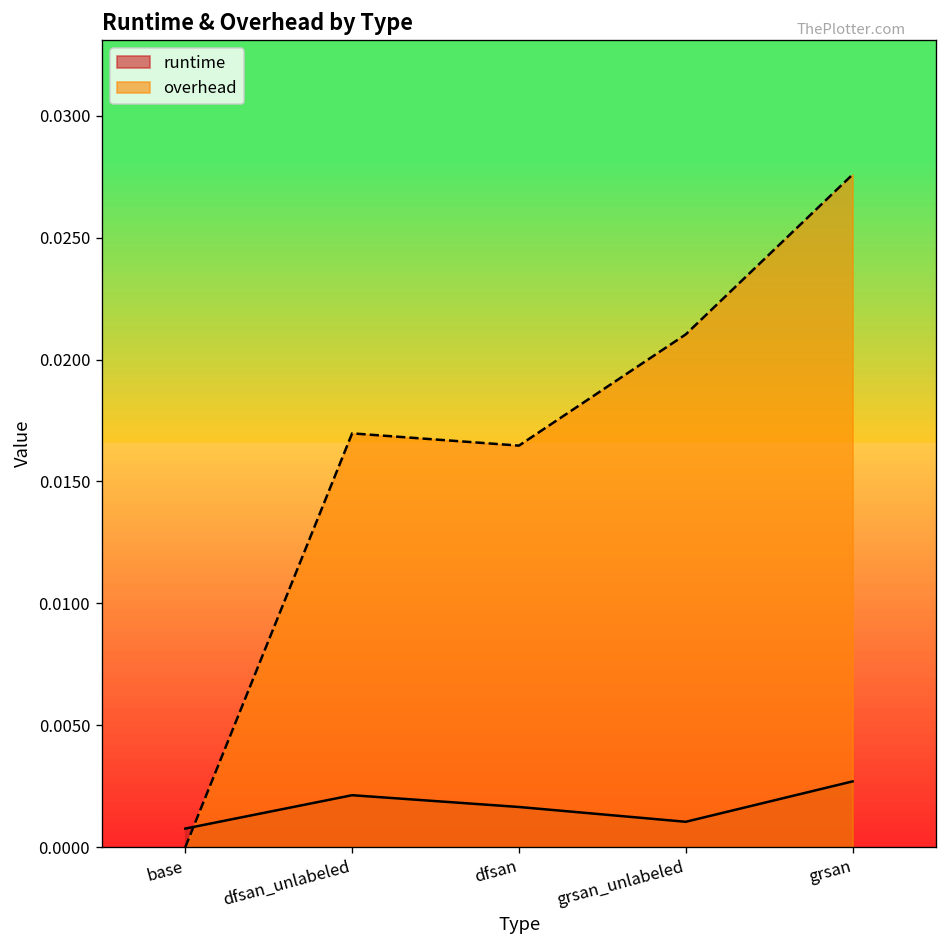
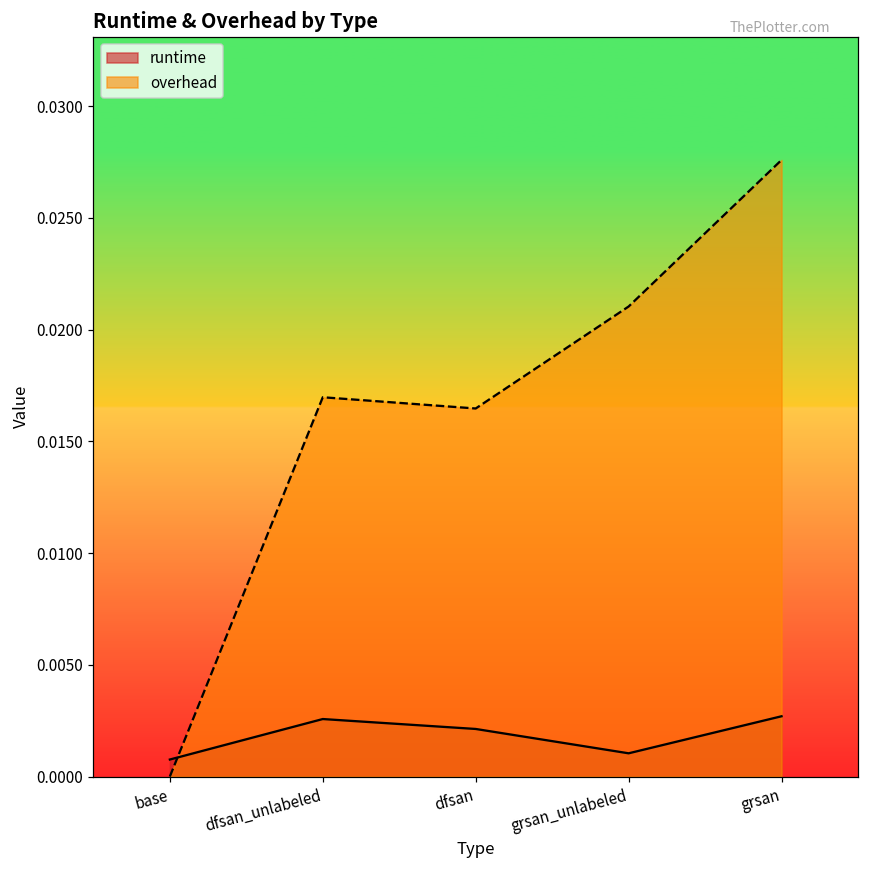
  {
    "runtime": {
      "base": 0.0008,
-     "dfsan_unlabeled": 0.0021,
-     "dfsan": 0.0016,
+     "dfsan_unlabeled": 0.0026,
+     "dfsan": 0.0021,
      "grsan_unlabeled": 0.0010,
      "grsan": 0.0027
    },
    "overhead": {
      "base": 0.0000,
      "dfsan_unlabeled": 0.0170,
      "dfsan": 0.0165,
      "grsan_unlabeled": 0.0210,
      "grsan": 0.0276
    }
  }
